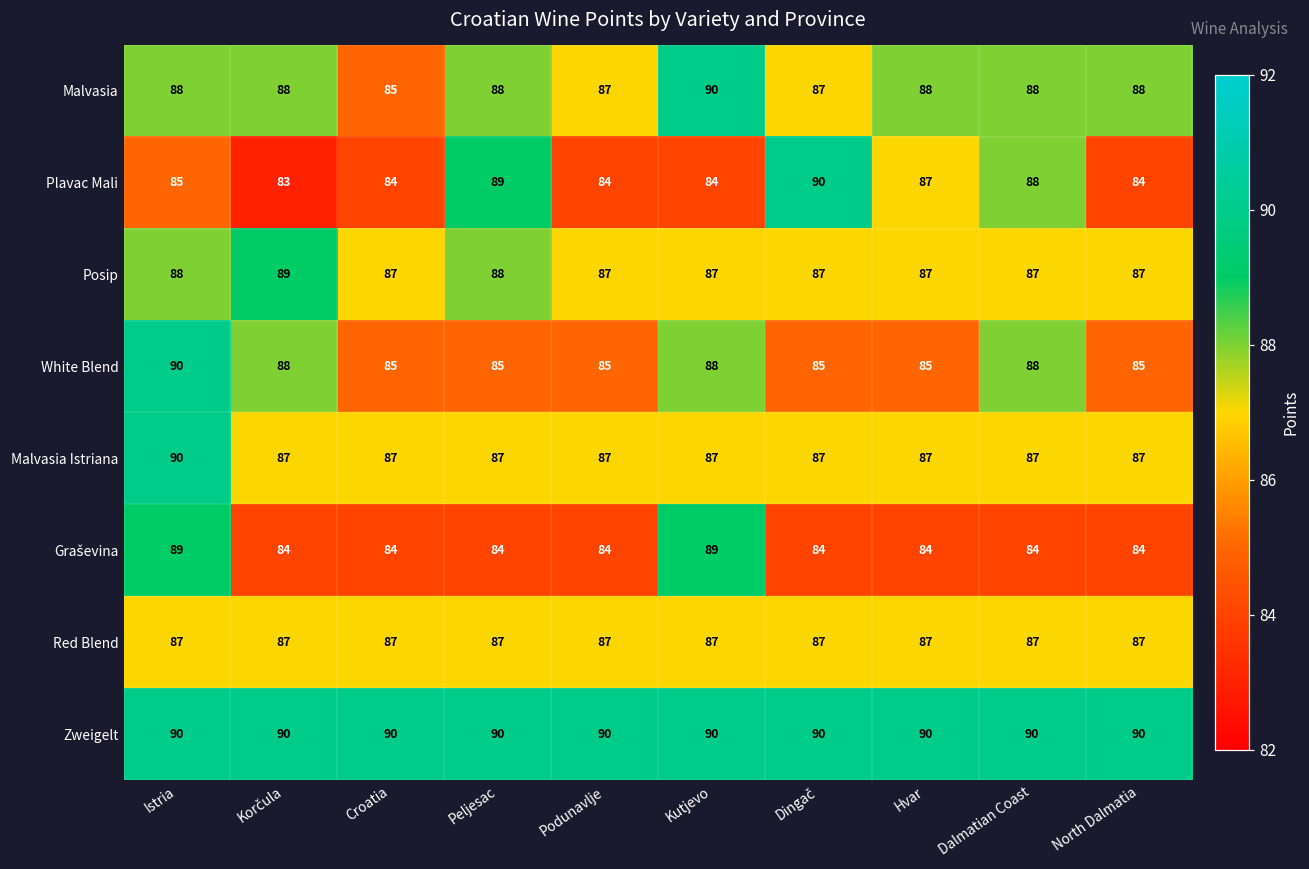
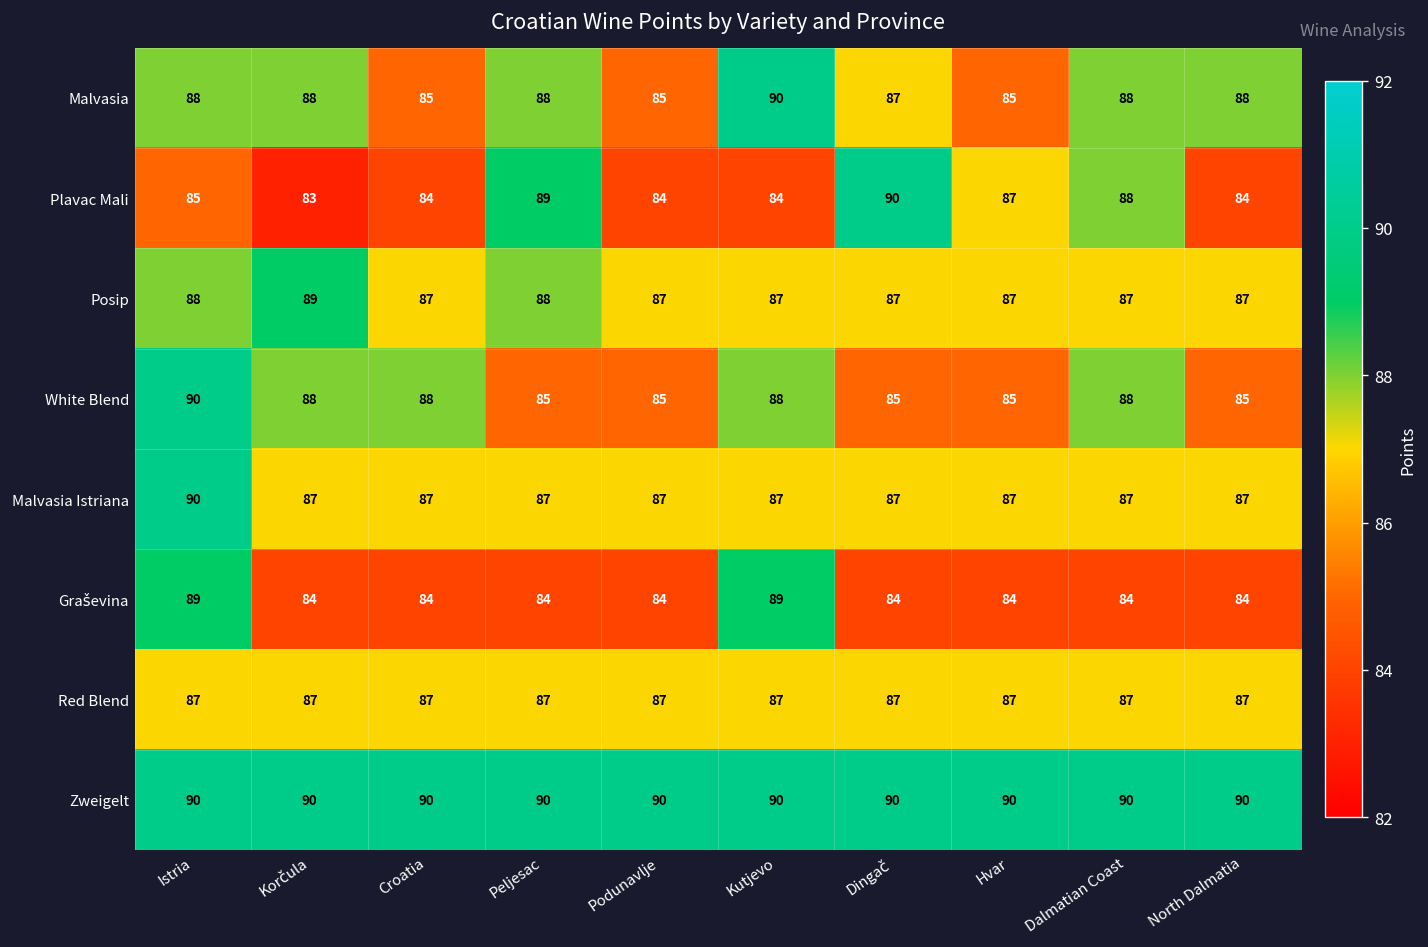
  {
    "Malvasia": {
      "Istria": 88,
      "Korčula": 88,
      "Croatia": 85,
      "Peljesac": 88,
-     "Podunavlje": 87,
+     "Podunavlje": 85,
      "Kutjevo": 90,
      "Dingač": 87,
-     "Hvar": 88,
+     "Hvar": 85,
      "Dalmatian Coast": 88,
      "North Dalmatia": 88
    },
    "Plavac Mali": {
      "Istria": 85,
      "Korčula": 83,
      "Croatia": 84,
      "Peljesac": 89,
      "Podunavlje": 84,
      "Kutjevo": 84,
      "Dingač": 90,
      "Hvar": 87,
      "Dalmatian Coast": 88,
      "North Dalmatia": 84
    },
    "Posip": {
      "Istria": 88,
      "Korčula": 89,
      "Croatia": 87,
      "Peljesac": 88,
      "Podunavlje": 87,
      "Kutjevo": 87,
      "Dingač": 87,
      "Hvar": 87,
      "Dalmatian Coast": 87,
      "North Dalmatia": 87
    },
    "White Blend": {
      "Istria": 90,
      "Korčula": 88,
-     "Croatia": 85,
+     "Croatia": 88,
      "Peljesac": 85,
      "Podunavlje": 85,
      "Kutjevo": 88,
      "Dingač": 85,
      "Hvar": 85,
      "Dalmatian Coast": 88,
      "North Dalmatia": 85
    },
    "Malvasia Istriana": {
      "Istria": 90,
      "Korčula": 87,
      "Croatia": 87,
      "Peljesac": 87,
      "Podunavlje": 87,
      "Kutjevo": 87,
      "Dingač": 87,
      "Hvar": 87,
      "Dalmatian Coast": 87,
      "North Dalmatia": 87
    },
    "Graševina": {
      "Istria": 89,
      "Korčula": 84,
      "Croatia": 84,
      "Peljesac": 84,
      "Podunavlje": 84,
      "Kutjevo": 89,
      "Dingač": 84,
      "Hvar": 84,
      "Dalmatian Coast": 84,
      "North Dalmatia": 84
    },
    "Red Blend": {
      "Istria": 87,
      "Korčula": 87,
      "Croatia": 87,
      "Peljesac": 87,
      "Podunavlje": 87,
      "Kutjevo": 87,
      "Dingač": 87,
      "Hvar": 87,
      "Dalmatian Coast": 87,
      "North Dalmatia": 87
    },
    "Zweigelt": {
      "Istria": 90,
      "Korčula": 90,
      "Croatia": 90,
      "Peljesac": 90,
      "Podunavlje": 90,
      "Kutjevo": 90,
      "Dingač": 90,
      "Hvar": 90,
      "Dalmatian Coast": 90,
      "North Dalmatia": 90
    }
  }
